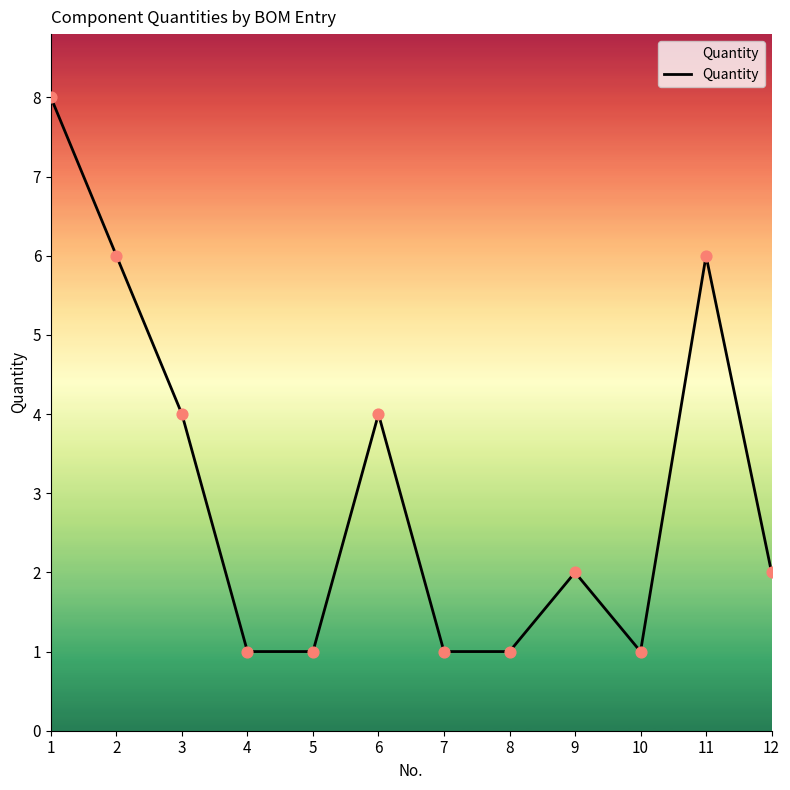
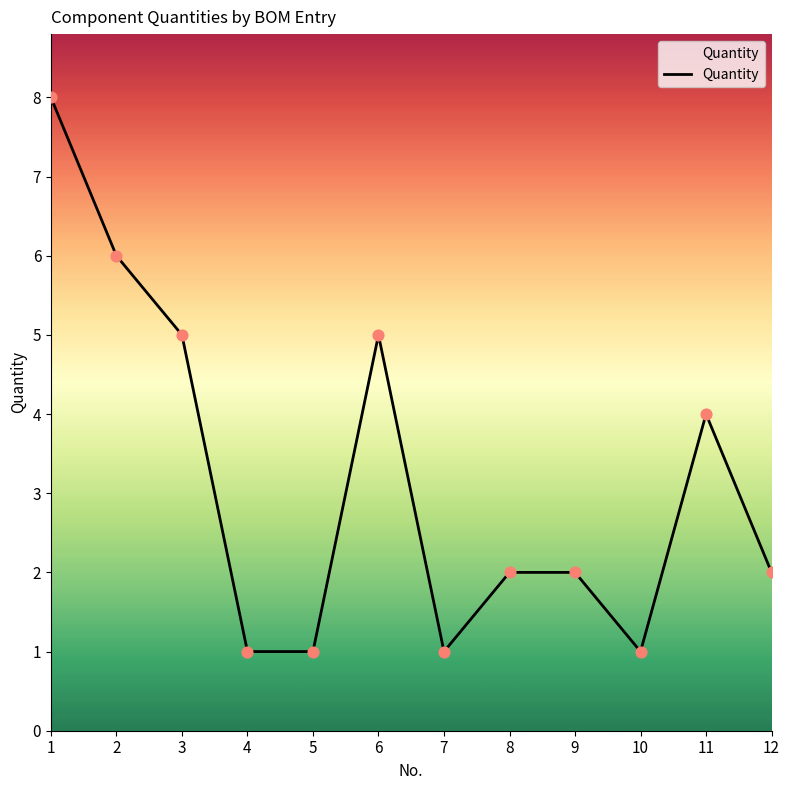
  {
    "1": 8,
    "2": 6,
-   "3": 4,
+   "3": 5,
    "4": 1,
    "5": 1,
-   "6": 4,
+   "6": 5,
    "7": 1,
-   "8": 1,
+   "8": 2,
    "9": 2,
    "10": 1,
-   "11": 6,
+   "11": 4,
    "12": 2
  }
